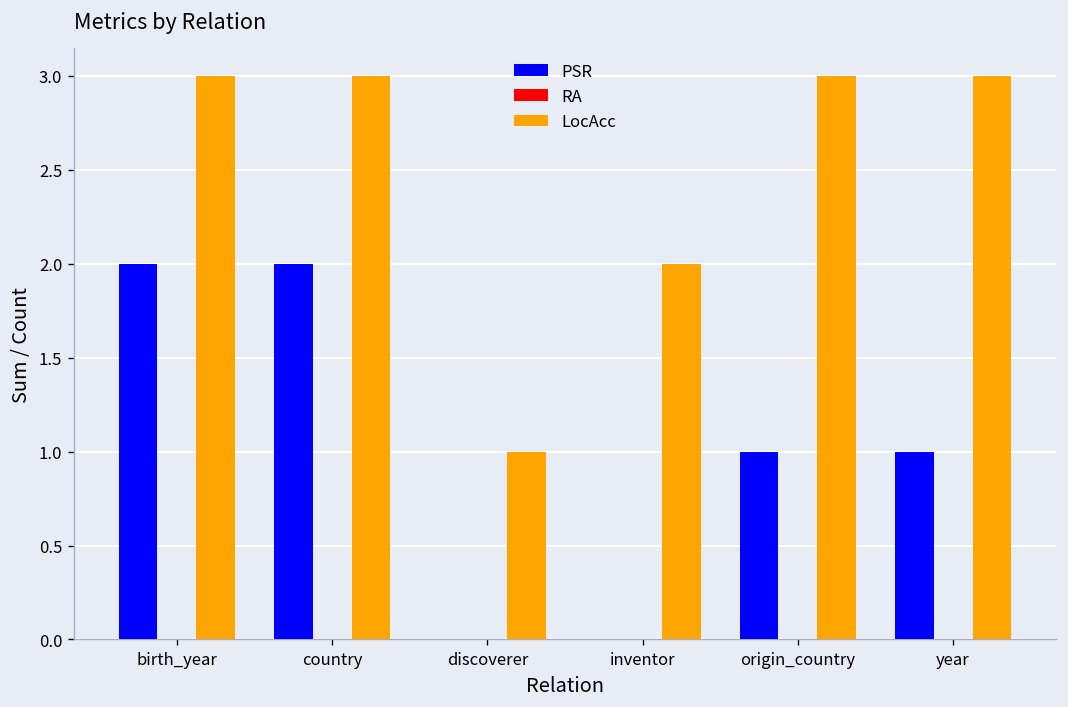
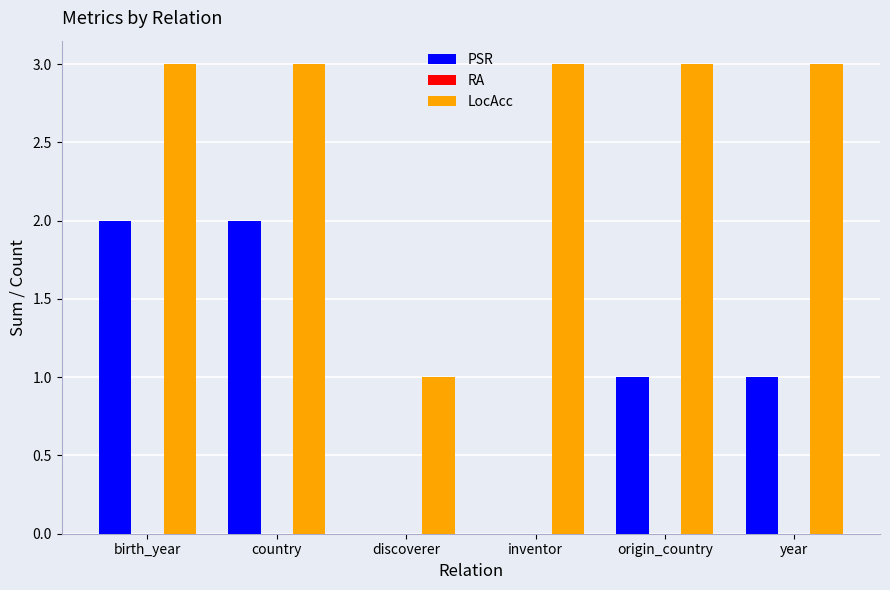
  {
    "PSR": {
      "birth_year": 2,
      "country": 2,
      "discoverer": 0,
      "inventor": 0,
      "origin_country": 1,
      "year": 1
    },
    "RA": {
      "birth_year": 0,
      "country": 0,
      "discoverer": 0,
      "inventor": 0,
      "origin_country": 0,
      "year": 0
    },
    "LocAcc": {
      "birth_year": 3,
      "country": 3,
      "discoverer": 1,
-     "inventor": 2,
+     "inventor": 3,
      "origin_country": 3,
      "year": 3
    }
  }
